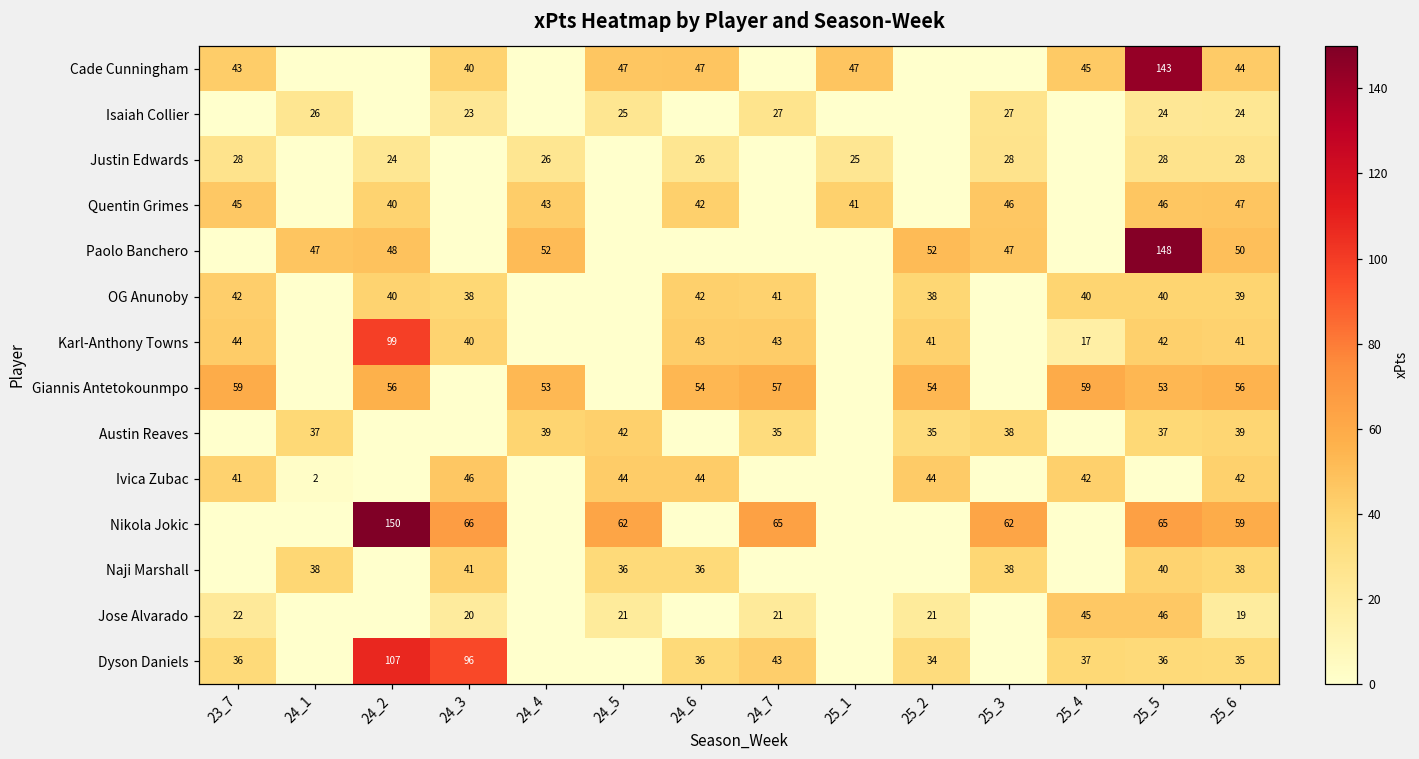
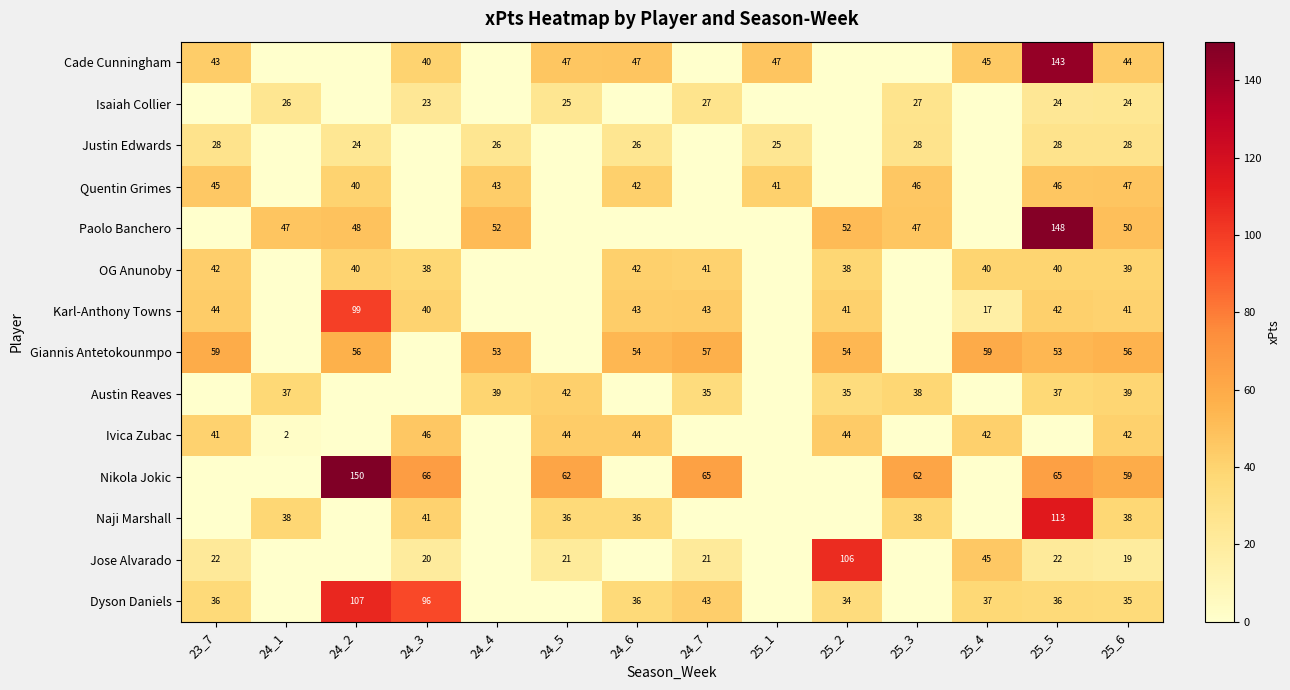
  {
    "Cade Cunningham": {
      "23_7": 43,
      "24_3": 40,
      "24_5": 47,
      "24_6": 47,
      "25_1": 47,
      "25_4": 45,
      "25_5": 143,
      "25_6": 44
    },
    "Isaiah Collier": {
      "24_1": 26,
      "24_3": 23,
      "24_5": 25,
      "24_7": 27,
      "25_3": 27,
      "25_5": 24,
      "25_6": 24
    },
    "Justin Edwards": {
      "23_7": 28,
      "24_2": 24,
      "24_4": 26,
      "24_6": 26,
      "25_1": 25,
      "25_3": 28,
      "25_5": 28,
      "25_6": 28
    },
    "Quentin Grimes": {
      "23_7": 45,
      "24_2": 40,
      "24_4": 43,
      "24_6": 42,
      "25_1": 41,
      "25_3": 46,
      "25_5": 46,
      "25_6": 47
    },
    "Paolo Banchero": {
      "24_1": 47,
      "24_2": 48,
      "24_4": 52,
      "25_2": 52,
      "25_3": 47,
      "25_5": 148,
      "25_6": 50
    },
    "OG Anunoby": {
      "23_7": 42,
      "24_2": 40,
      "24_3": 38,
      "24_6": 42,
      "24_7": 41,
      "25_2": 38,
      "25_4": 40,
      "25_5": 40,
      "25_6": 39
    },
    "Karl-Anthony Towns": {
      "23_7": 44,
      "24_2": 99,
      "24_3": 40,
      "24_6": 43,
      "24_7": 43,
      "25_2": 41,
      "25_4": 17,
      "25_5": 42,
      "25_6": 41
    },
    "Giannis Antetokounmpo": {
      "23_7": 59,
      "24_2": 56,
      "24_4": 53,
      "24_6": 54,
      "24_7": 57,
      "25_2": 54,
      "25_4": 59,
      "25_5": 53,
      "25_6": 56
    },
    "Austin Reaves": {
      "24_1": 37,
      "24_4": 39,
      "24_5": 42,
      "24_7": 35,
      "25_2": 35,
      "25_3": 38,
      "25_5": 37,
      "25_6": 39
    },
    "Ivica Zubac": {
      "23_7": 41,
      "24_1": 2,
      "24_3": 46,
      "24_5": 44,
      "24_6": 44,
      "25_2": 44,
      "25_4": 42,
      "25_6": 42
    },
    "Nikola Jokic": {
      "24_2": 150,
      "24_3": 66,
      "24_5": 62,
      "24_7": 65,
      "25_3": 62,
      "25_5": 65,
      "25_6": 59
    },
    "Naji Marshall": {
      "24_1": 38,
      "24_3": 41,
      "24_5": 36,
      "24_6": 36,
      "25_3": 38,
-     "25_5": 40,
+     "25_5": 113,
      "25_6": 38
    },
    "Jose Alvarado": {
      "23_7": 22,
      "24_3": 20,
      "24_5": 21,
      "24_7": 21,
-     "25_2": 21,
+     "25_2": 106,
      "25_4": 45,
-     "25_5": 46,
+     "25_5": 22,
      "25_6": 19
    },
    "Dyson Daniels": {
      "23_7": 36,
      "24_2": 107,
      "24_3": 96,
      "24_6": 36,
      "24_7": 43,
      "25_2": 34,
      "25_4": 37,
      "25_5": 36,
      "25_6": 35
    }
  }
